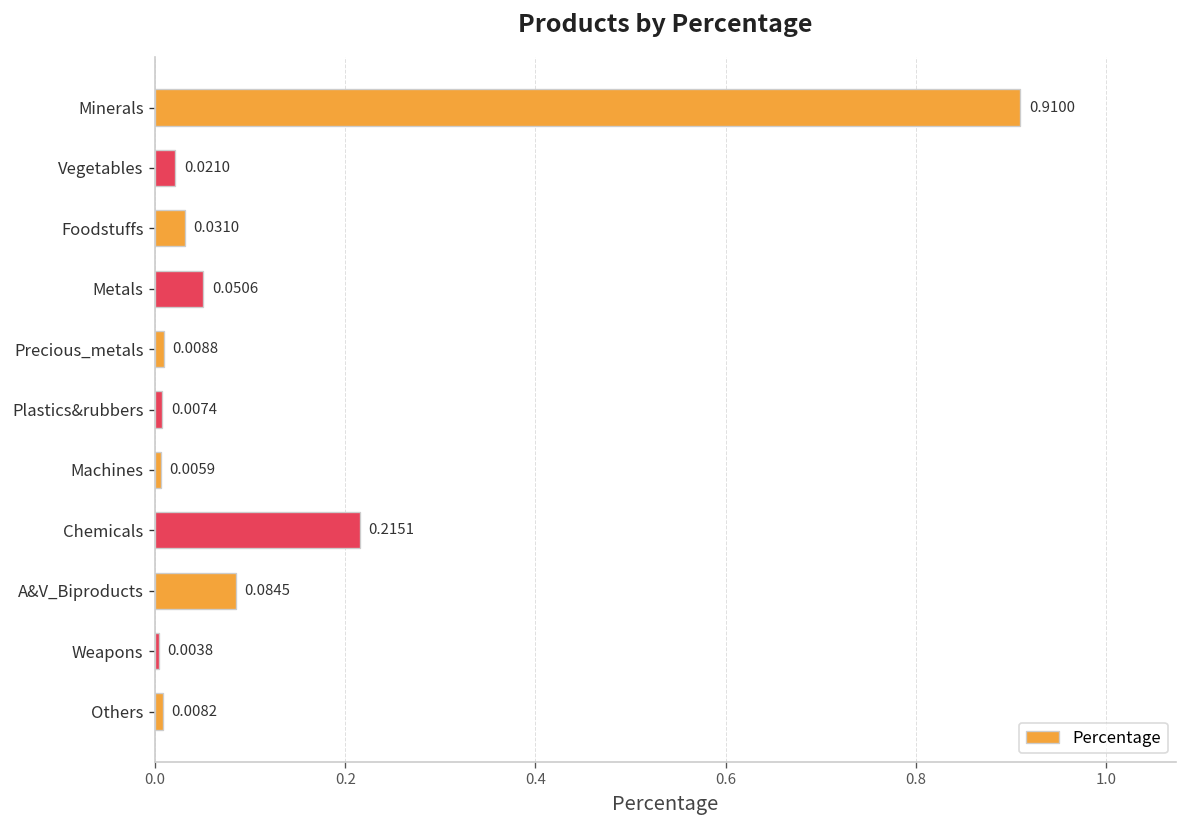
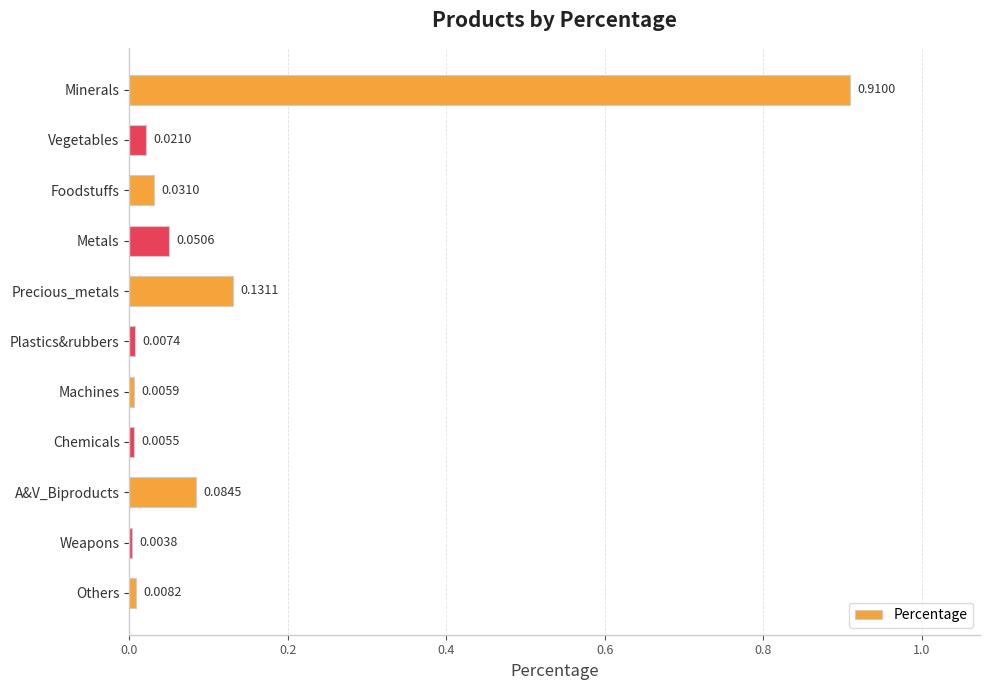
  {
    "Minerals": 0.9100,
    "Vegetables": 0.0210,
    "Foodstuffs": 0.0310,
    "Metals": 0.0506,
-   "Precious_metals": 0.0088,
+   "Precious_metals": 0.1311,
    "Plastics&rubbers": 0.0074,
    "Machines": 0.0059,
-   "Chemicals": 0.2151,
+   "Chemicals": 0.0055,
    "A&V_Biproducts": 0.0845,
    "Weapons": 0.0038,
    "Others": 0.0082
  }
